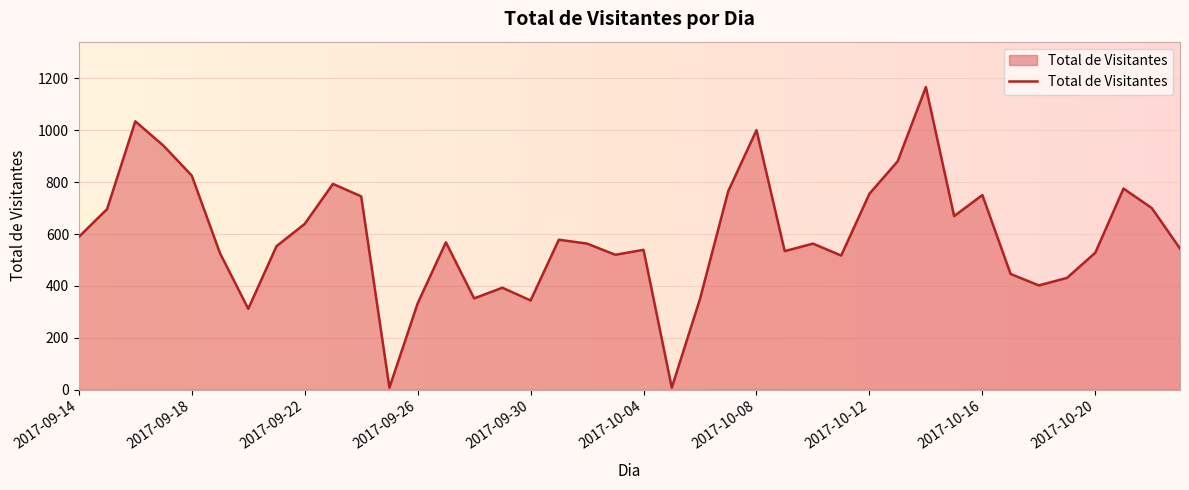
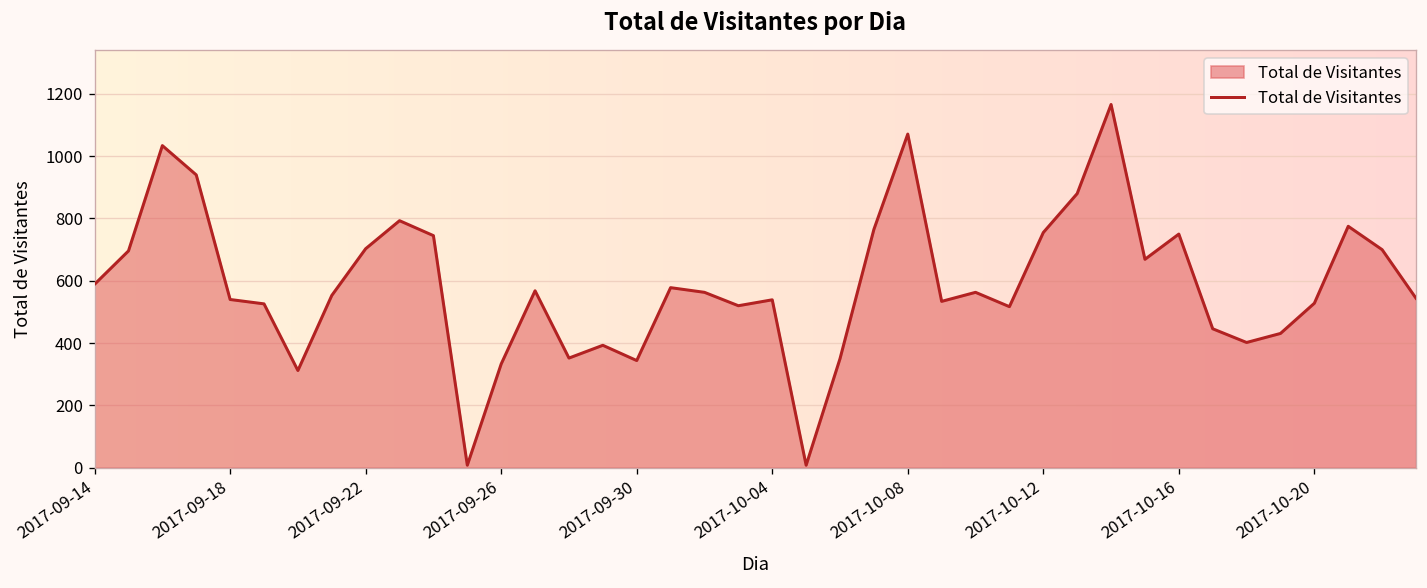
  {
    "2017-09-14": 590,
-   "2017-09-18": 830,
-   "2017-09-22": 640,
+   "2017-09-18": 540,
+   "2017-09-22": 700,
    "2017-09-26": 330,
    "2017-09-30": 340,
    "2017-10-04": 540,
-   "2017-10-08": 1000,
+   "2017-10-08": 1070,
    "2017-10-12": 760,
    "2017-10-16": 750,
    "2017-10-20": 530
  }
